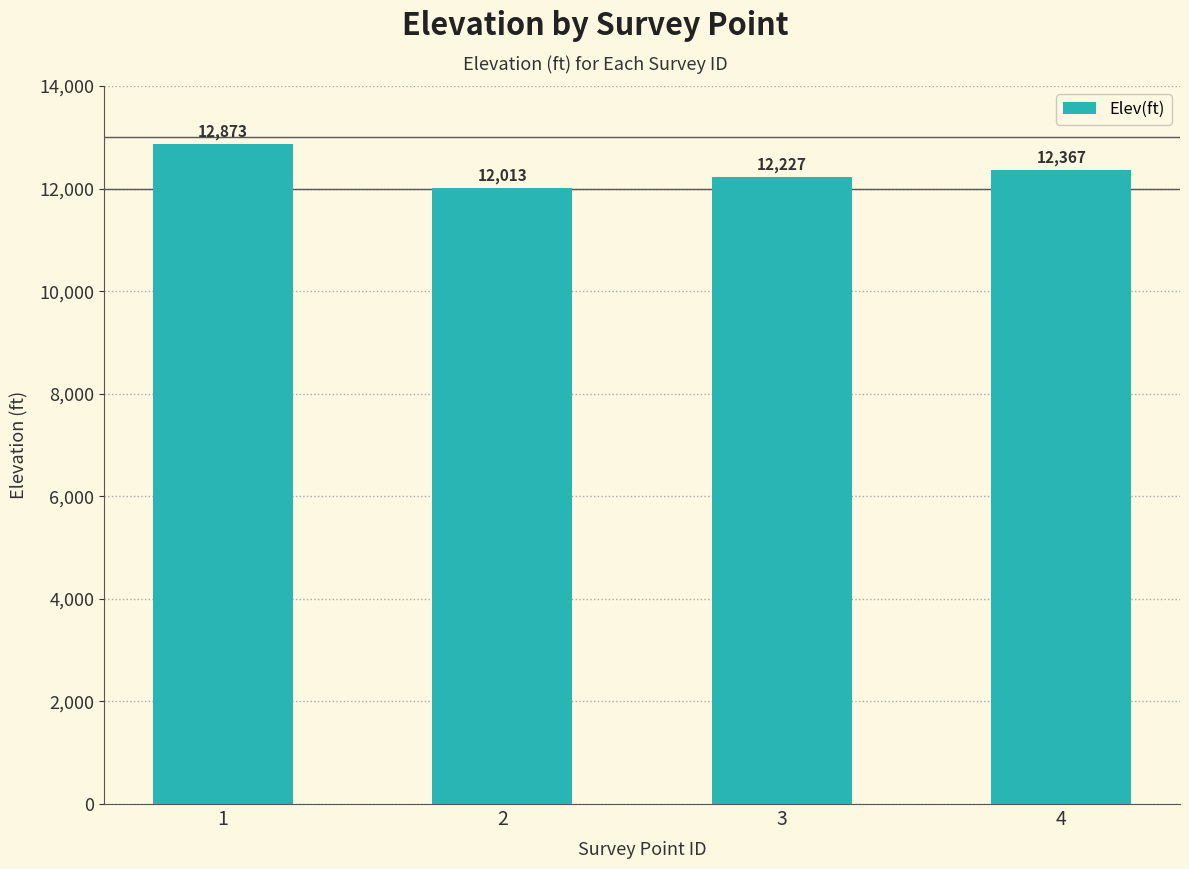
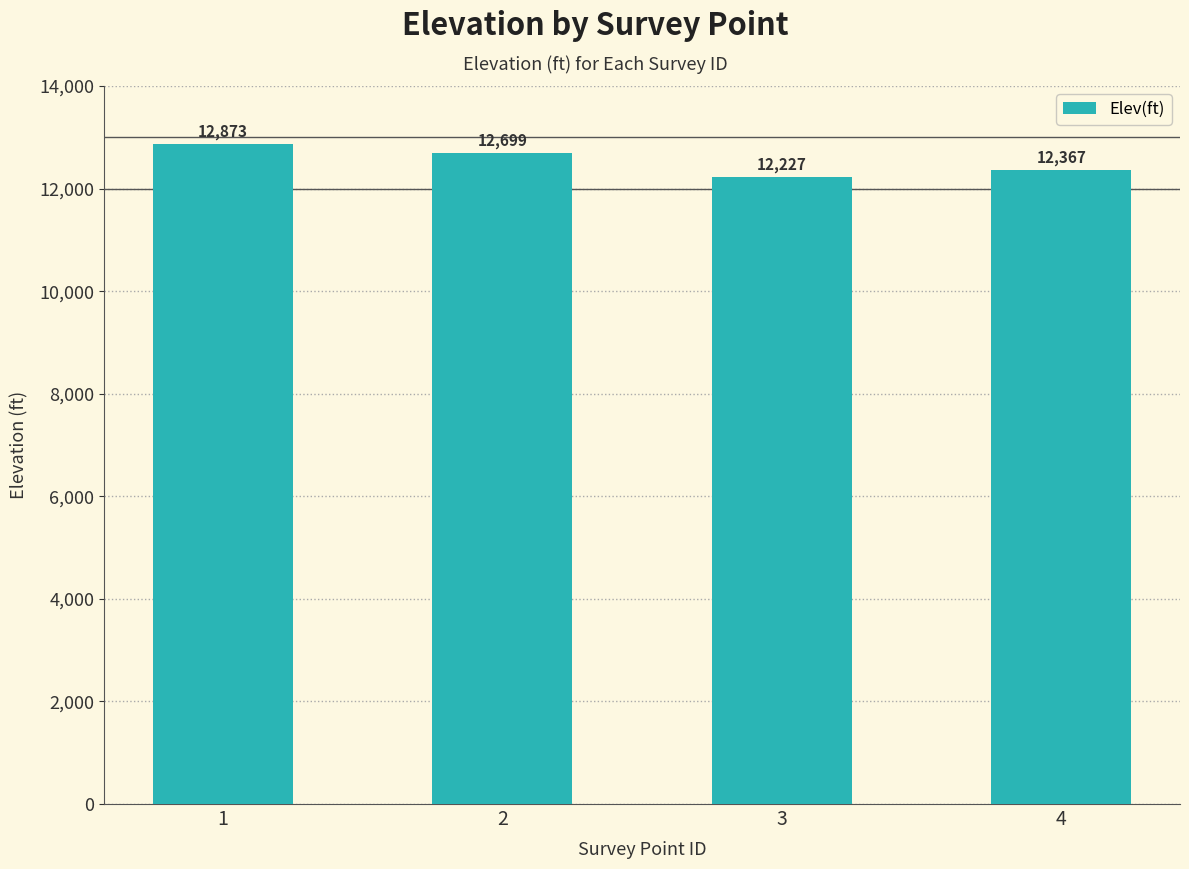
  {
    "1": "12,873",
-   "2": "12,013",
+   "2": "12,699",
    "3": "12,227",
    "4": "12,367"
  }
